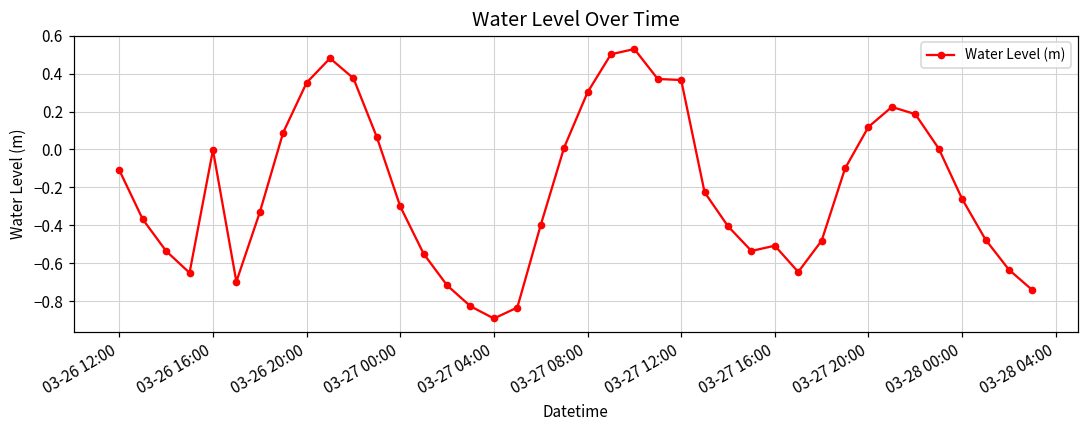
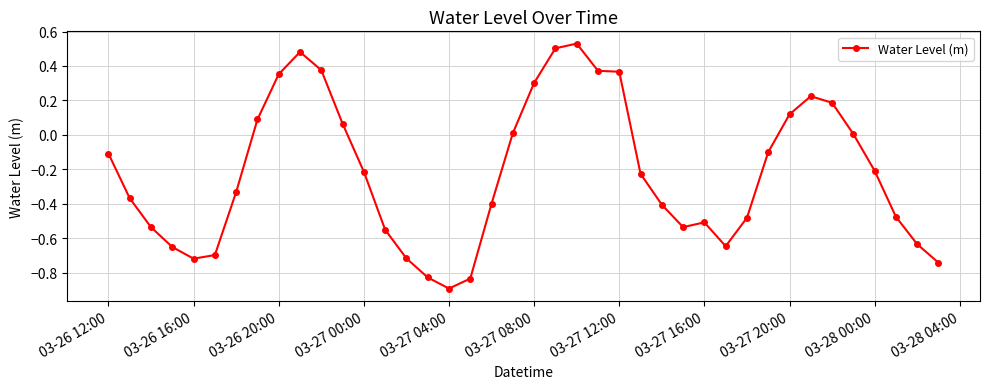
  {
    "03-26 12:00": -0.11,
-   "03-26 16:00": 0.00,
+   "03-26 16:00": -0.72,
    "03-26 20:00": 0.35,
-   "03-27 00:00": -0.30,
+   "03-27 00:00": -0.21,
    "03-27 04:00": -0.89,
    "03-27 08:00": 0.30,
    "03-27 12:00": 0.37,
    "03-27 16:00": -0.51,
    "03-27 20:00": 0.12,
-   "03-28 00:00": -0.26
+   "03-28 00:00": -0.21
  }
